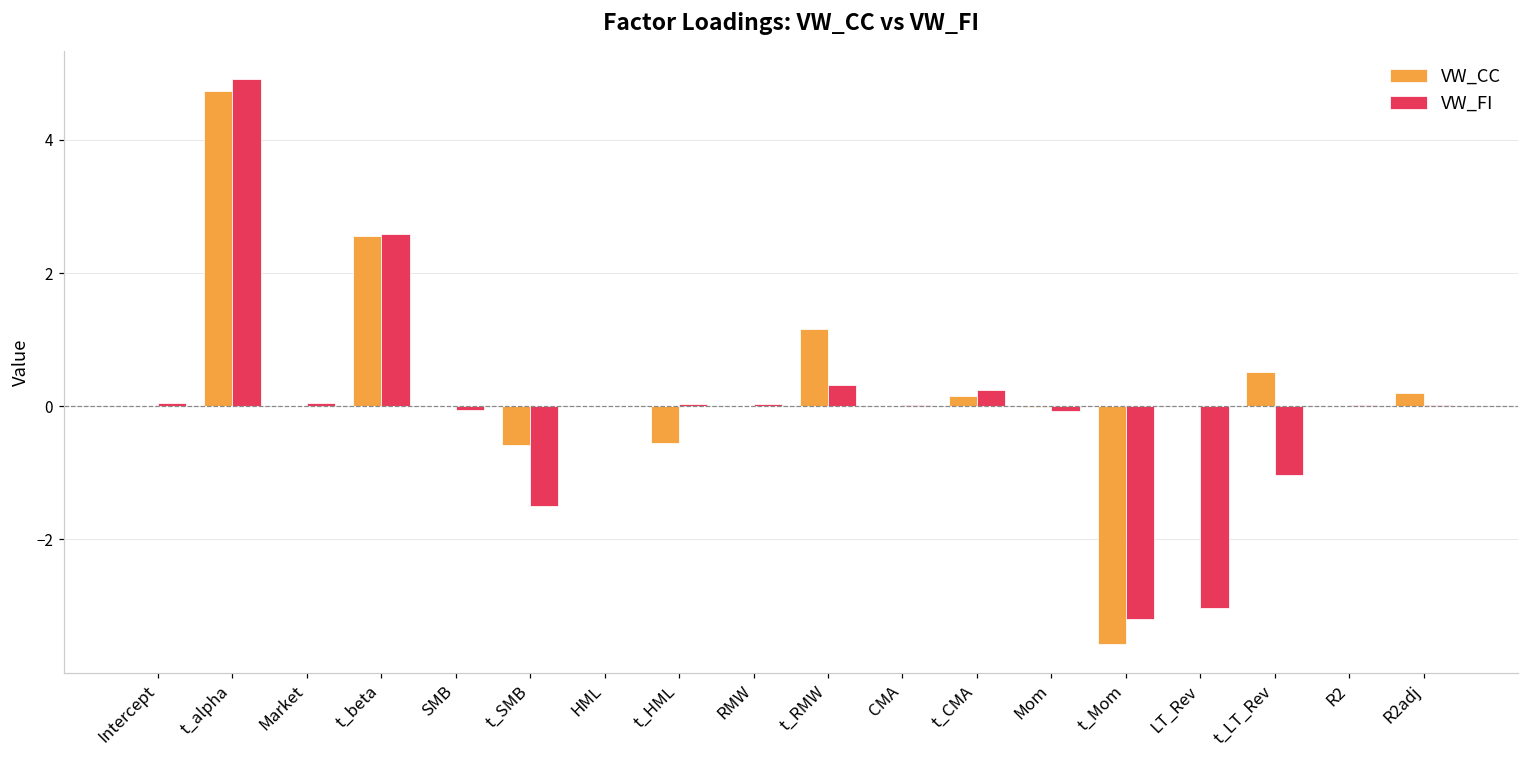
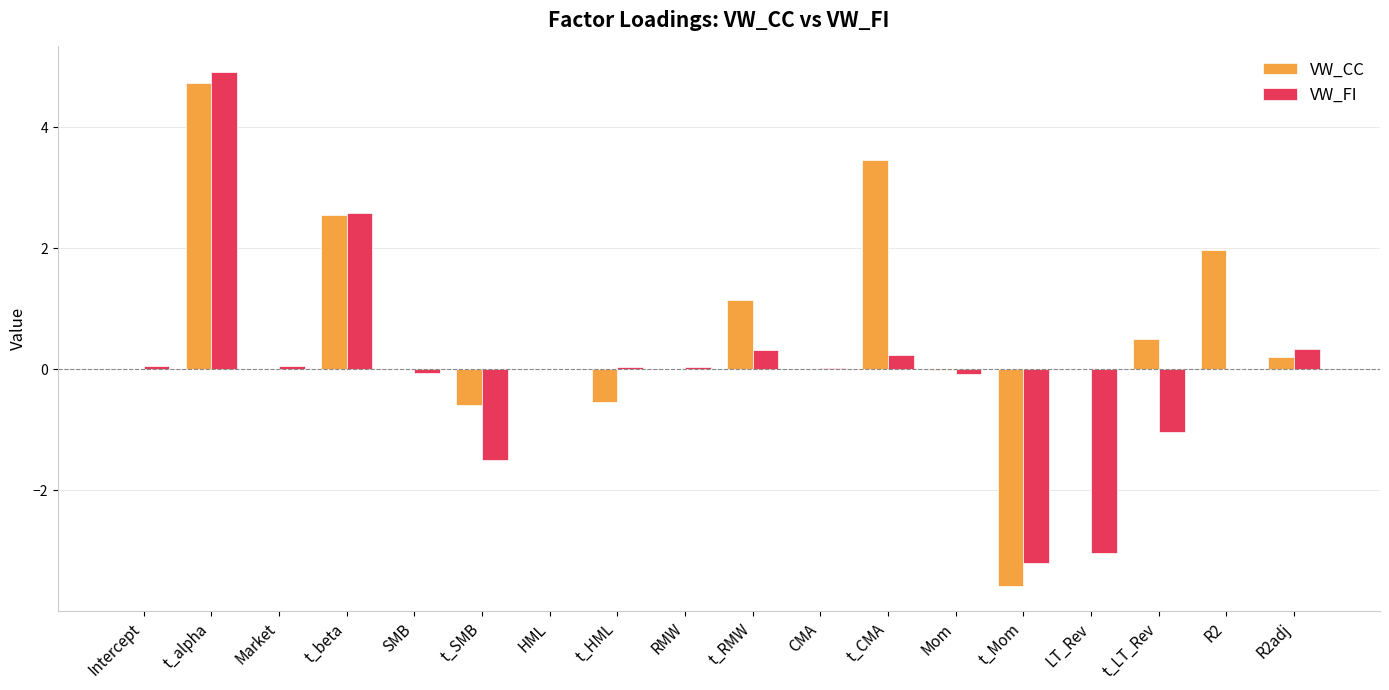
  {
    "VW_CC": {
      "t_alpha": 4.7,
      "t_beta": 2.6,
      "t_SMB": -0.6,
      "t_HML": -0.5,
      "t_RMW": 1.2,
-     "t_CMA": 0.2,
+     "t_CMA": 3.5,
      "t_Mom": -3.6,
      "t_LT_Rev": 0.5,
-     "R2": 0.0,
+     "R2": 2.0,
      "R2adj": 0.2
    },
    "VW_FI": {
      "Intercept": 0.1,
      "t_alpha": 4.9,
      "Market": 0.1,
      "t_beta": 2.6,
      "SMB": -0.1,
      "t_SMB": -1.5,
      "t_HML": 0.0,
      "t_RMW": 0.3,
      "t_CMA": 0.2,
      "Mom": -0.1,
      "t_Mom": -3.2,
      "LT_Rev": -3.0,
      "t_LT_Rev": -1.0,
-     "R2adj": 0.0
+     "R2adj": 0.3
    }
  }
